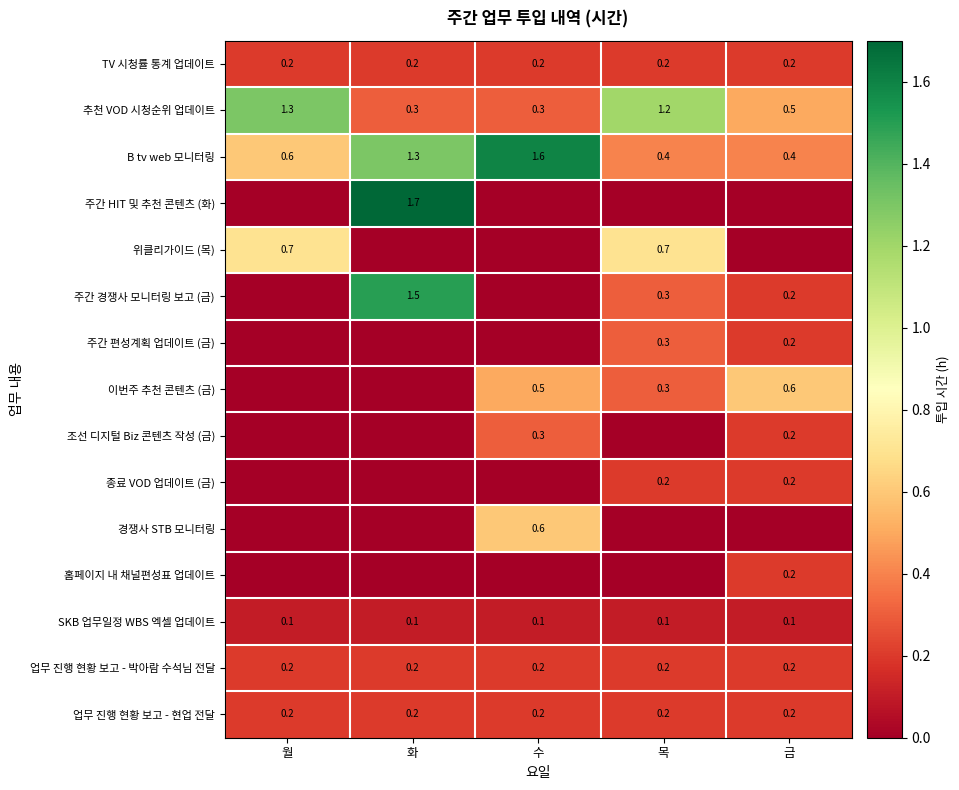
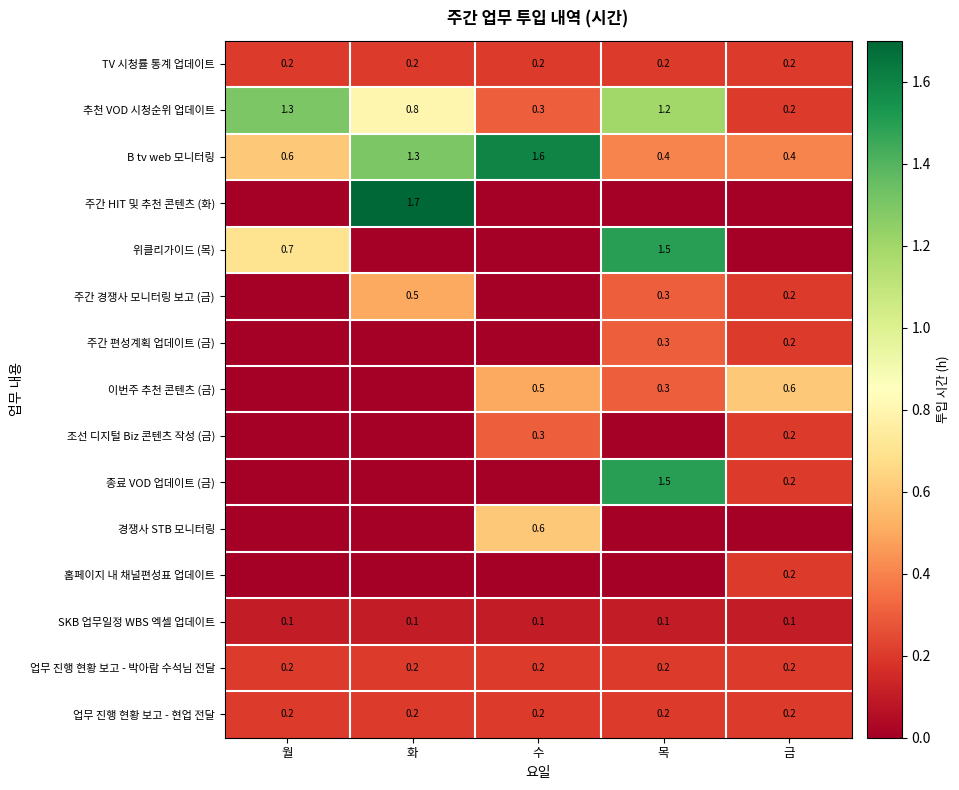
  {
    "TV 시청률 통계 업데이트": {
      "월": 0.2,
      "화": 0.2,
      "수": 0.2,
      "목": 0.2,
      "금": 0.2
    },
    "추천 VOD 시청순위 업데이트": {
      "월": 1.3,
-     "화": 0.3,
+     "화": 0.8,
      "수": 0.3,
      "목": 1.2,
-     "금": 0.5
+     "금": 0.2
    },
    "B tv web 모니터링": {
      "월": 0.6,
      "화": 1.3,
      "수": 1.6,
      "목": 0.4,
      "금": 0.4
    },
    "주간 HIT 및 추천 콘텐츠 (화)": {
      "화": 1.7
    },
    "위클리가이드 (목)": {
      "월": 0.7,
-     "목": 0.7
+     "목": 1.5
    },
    "주간 경쟁사 모니터링 보고 (금)": {
-     "화": 1.5,
+     "화": 0.5,
      "목": 0.3,
      "금": 0.2
    },
    "주간 편성계획 업데이트 (금)": {
      "목": 0.3,
      "금": 0.2
    },
    "이번주 추천 콘텐츠 (금)": {
      "수": 0.5,
      "목": 0.3,
      "금": 0.6
    },
    "조선 디지털 Biz 콘텐츠 작성 (금)": {
      "수": 0.3,
      "금": 0.2
    },
    "종료 VOD 업데이트 (금)": {
-     "목": 0.2,
+     "목": 1.5,
      "금": 0.2
    },
    "경쟁사 STB 모니터링": {
      "수": 0.6
    },
    "홈페이지 내 채널편성표 업데이트": {
      "금": 0.2
    },
    "SKB 업무일정 WBS 엑셀 업데이트": {
      "월": 0.1,
      "화": 0.1,
      "수": 0.1,
      "목": 0.1,
      "금": 0.1
    },
    "업무 진행 현황 보고 - 박아람 수석님 전달": {
      "월": 0.2,
      "화": 0.2,
      "수": 0.2,
      "목": 0.2,
      "금": 0.2
    },
    "업무 진행 현황 보고 - 현업 전달": {
      "월": 0.2,
      "화": 0.2,
      "수": 0.2,
      "목": 0.2,
      "금": 0.2
    }
  }
